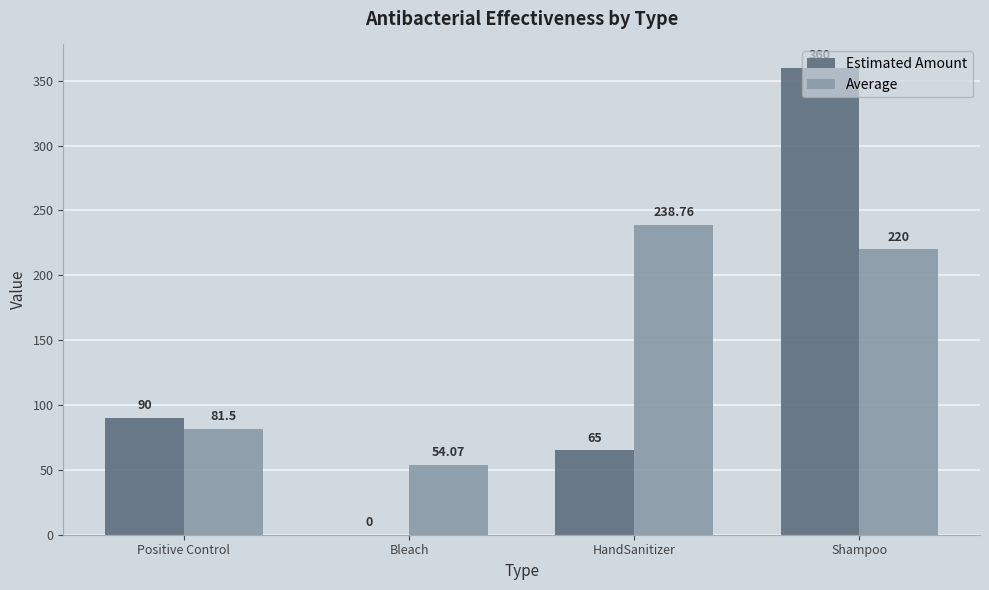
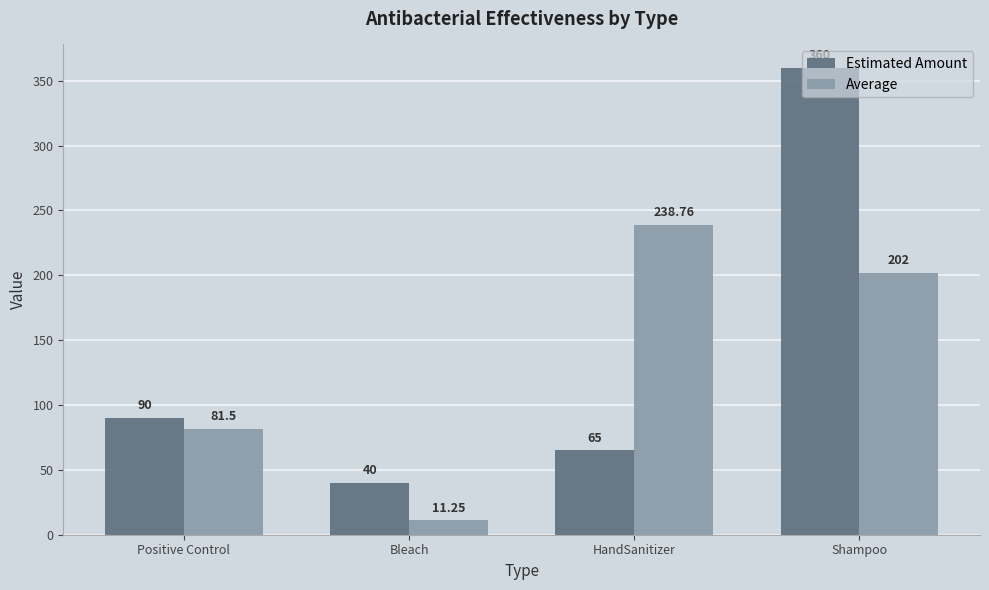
  {
    "Estimated Amount": {
      "Positive Control": 90,
-     "Bleach": 0,
+     "Bleach": 40,
      "HandSanitizer": 65
    },
    "Average": {
      "Positive Control": 81.5,
-     "Bleach": 54.07,
+     "Bleach": 11.25,
      "HandSanitizer": 238.76,
-     "Shampoo": 220
+     "Shampoo": 202
    }
  }
